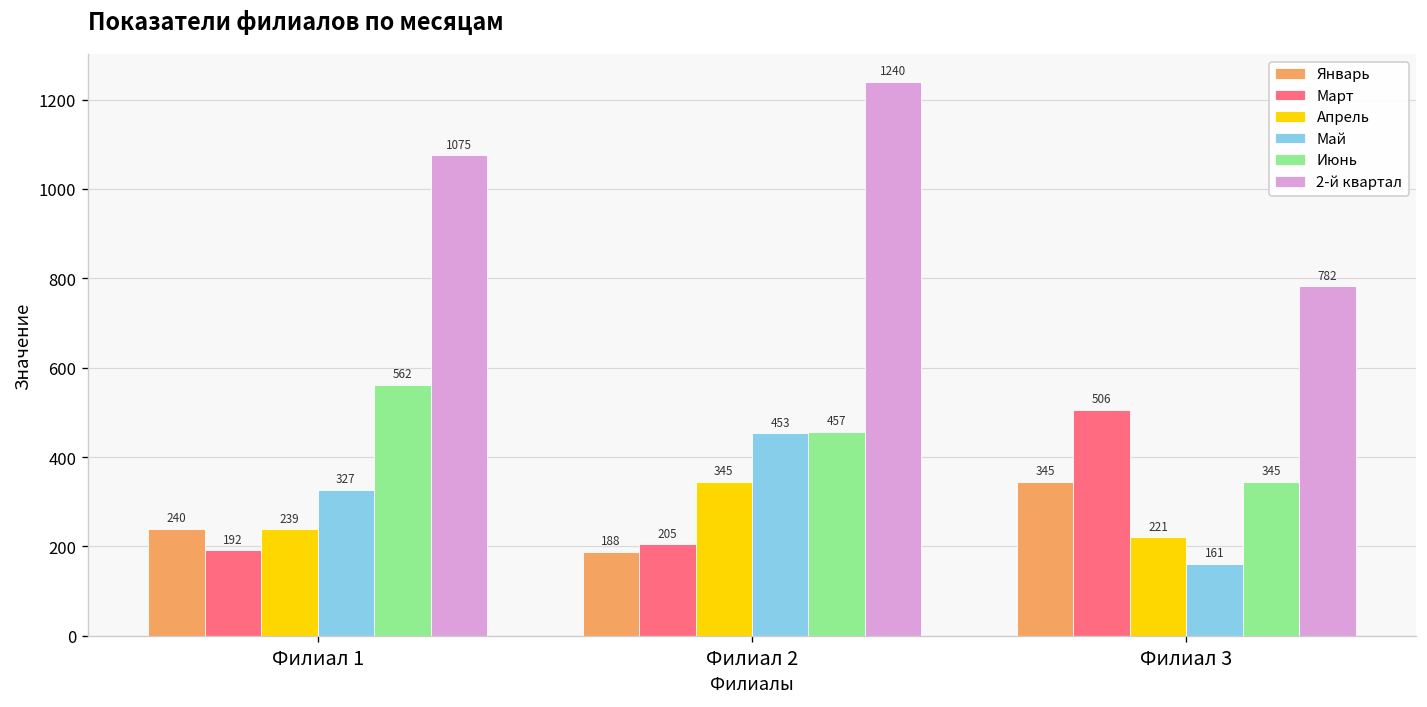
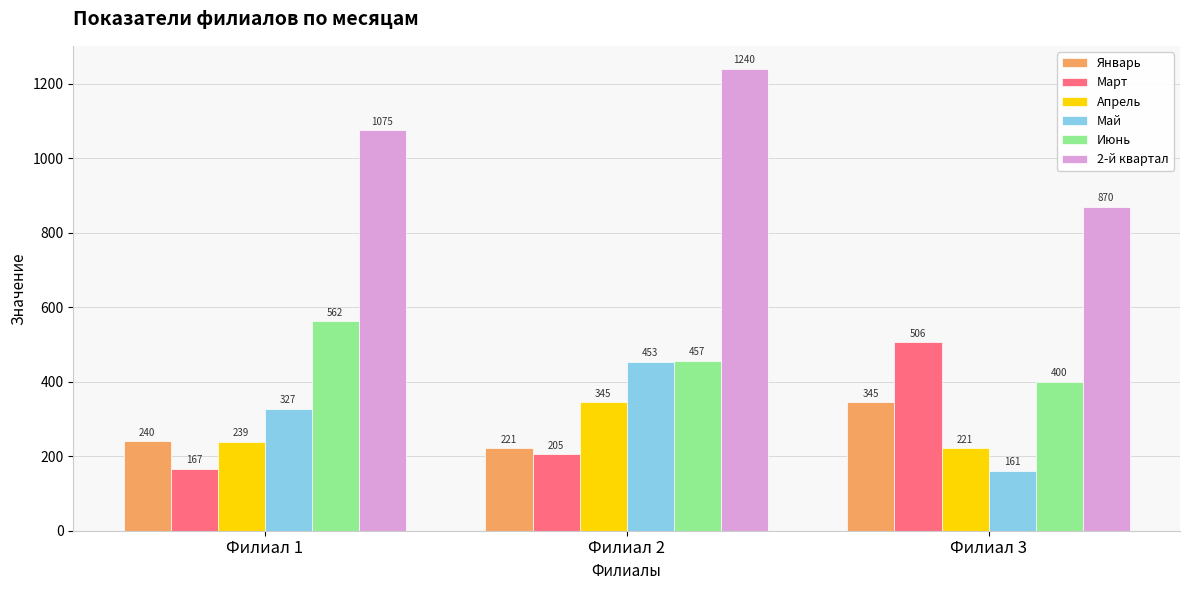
  {
    "Январь": {
      "Филиал 1": 240,
-     "Филиал 2": 188,
+     "Филиал 2": 221,
      "Филиал 3": 345
    },
    "Март": {
-     "Филиал 1": 192,
+     "Филиал 1": 167,
      "Филиал 2": 205,
      "Филиал 3": 506
    },
    "Апрель": {
      "Филиал 1": 239,
      "Филиал 2": 345,
      "Филиал 3": 221
    },
    "Май": {
      "Филиал 1": 327,
      "Филиал 2": 453,
      "Филиал 3": 161
    },
    "Июнь": {
      "Филиал 1": 562,
      "Филиал 2": 457,
-     "Филиал 3": 345
+     "Филиал 3": 400
    },
    "2-й квартал": {
      "Филиал 1": 1075,
      "Филиал 2": 1240,
-     "Филиал 3": 782
+     "Филиал 3": 870
    }
  }
